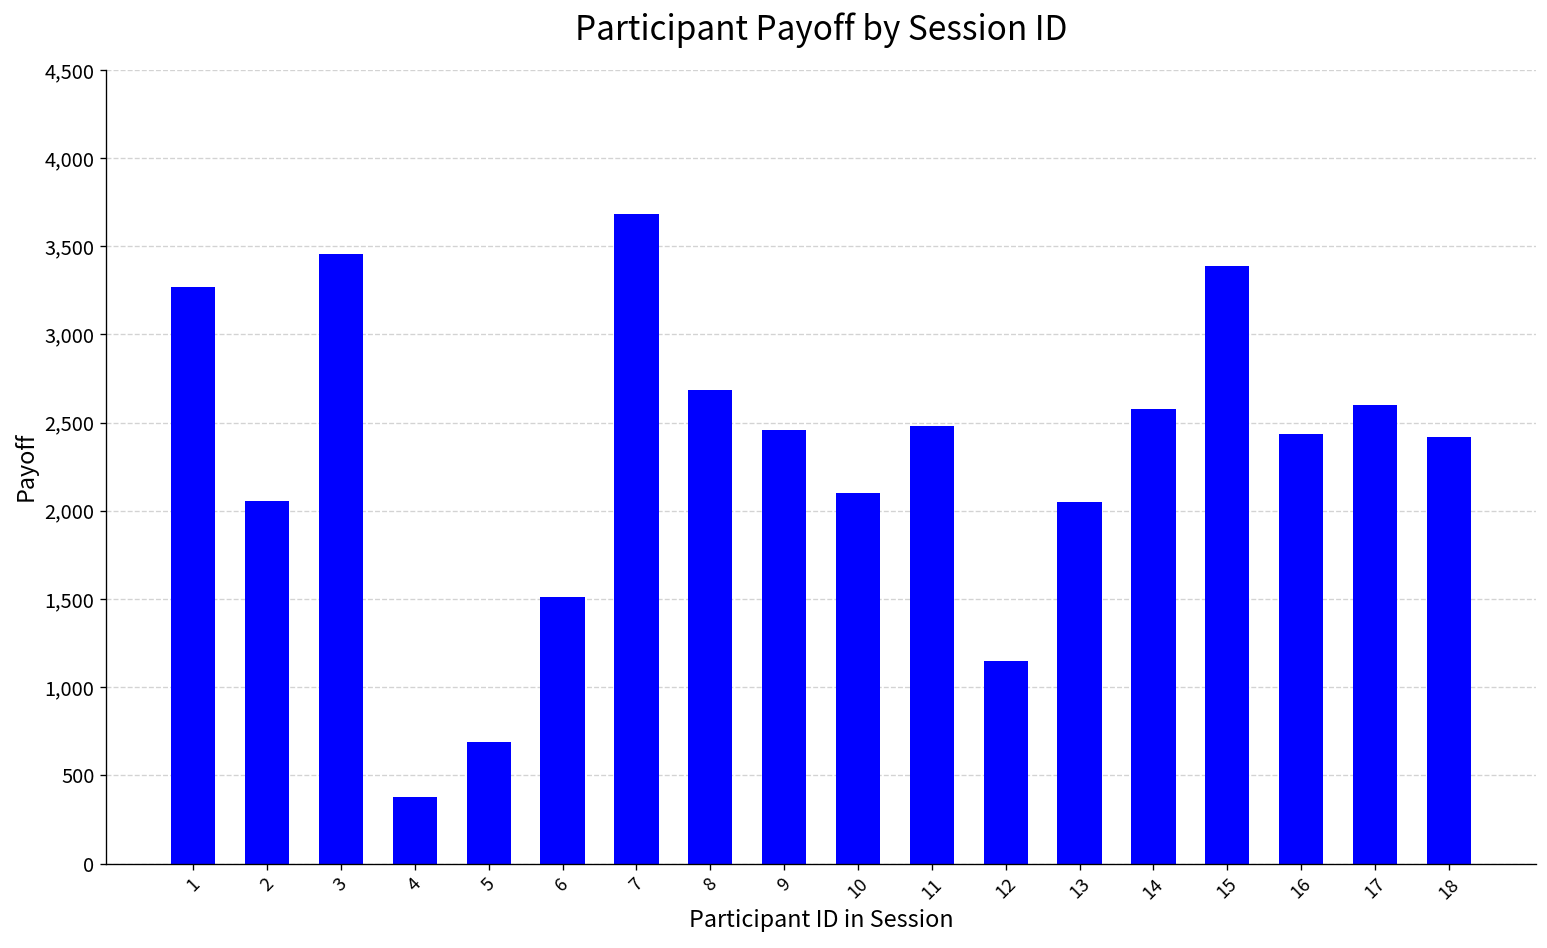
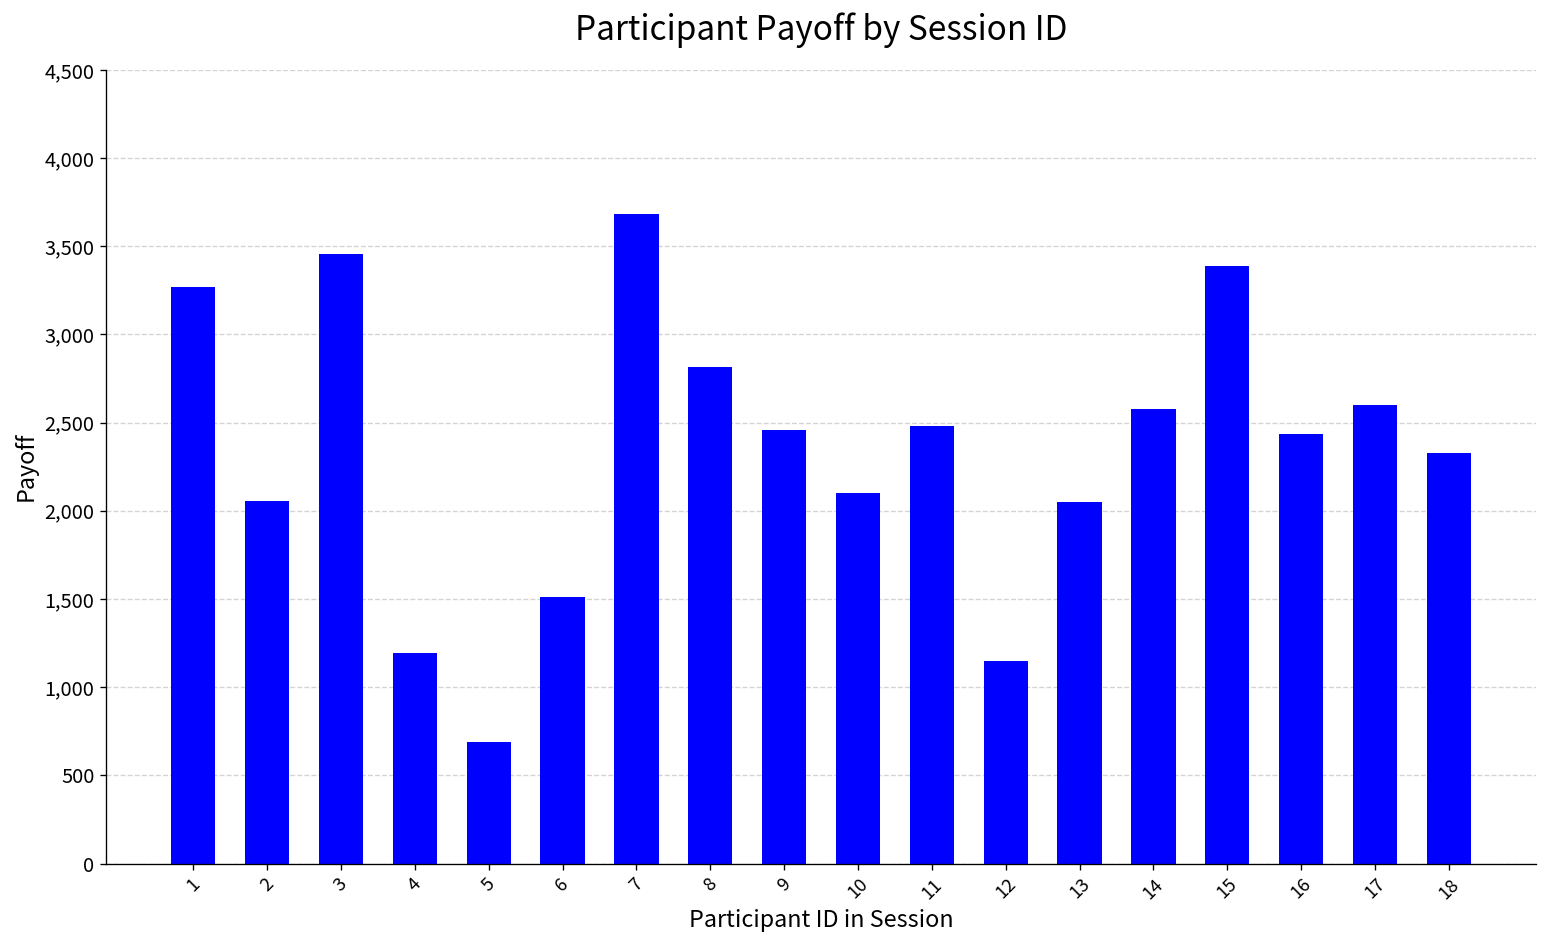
  {
    "1": "3,270",
    "2": "2,060",
    "3": "3,460",
-   "4": "380",
+   "4": "1,190",
    "5": "690",
    "6": "1,510",
    "7": "3,680",
-   "8": "2,690",
+   "8": "2,820",
    "9": "2,460",
    "10": "2,100",
    "11": "2,480",
    "12": "1,150",
    "13": "2,050",
    "14": "2,580",
    "15": "3,390",
    "16": "2,430",
    "17": "2,600",
-   "18": "2,420"
+   "18": "2,330"
  }
